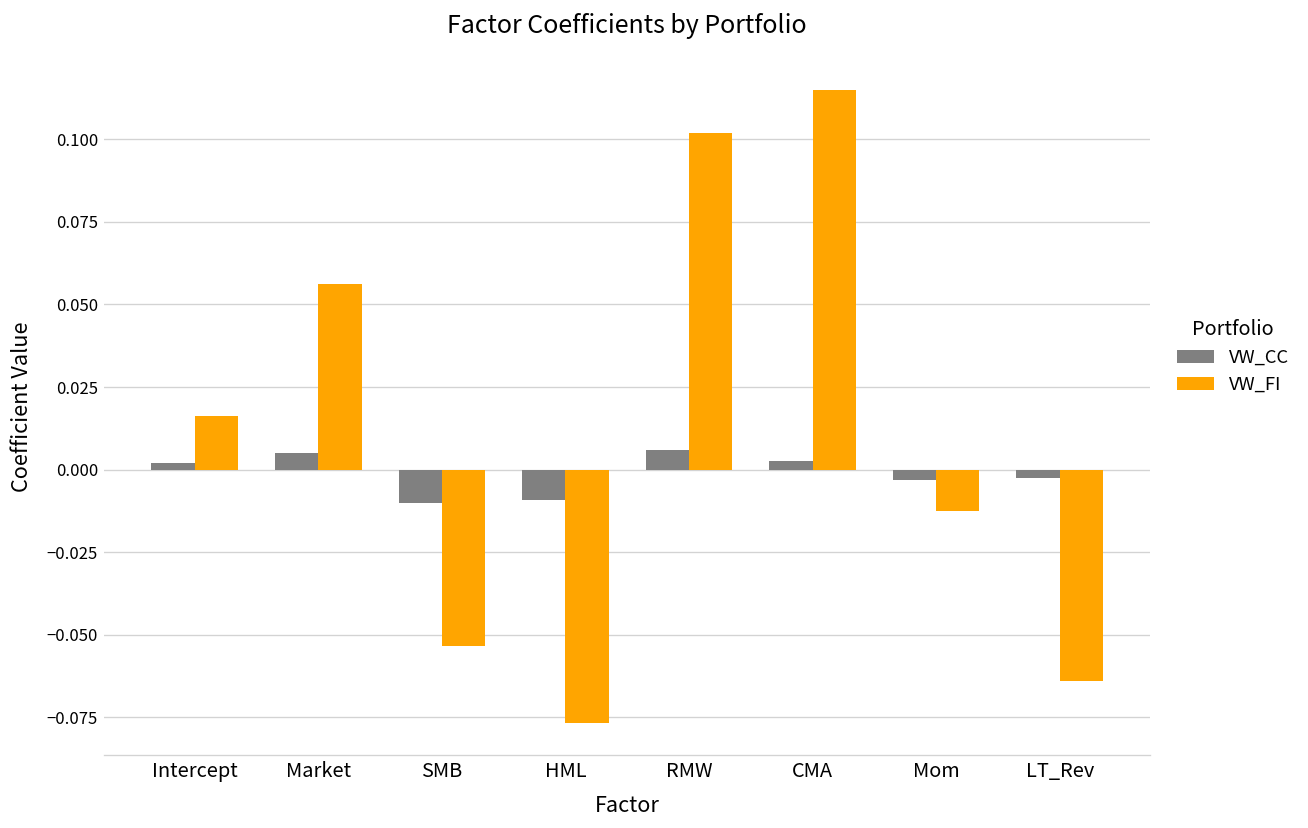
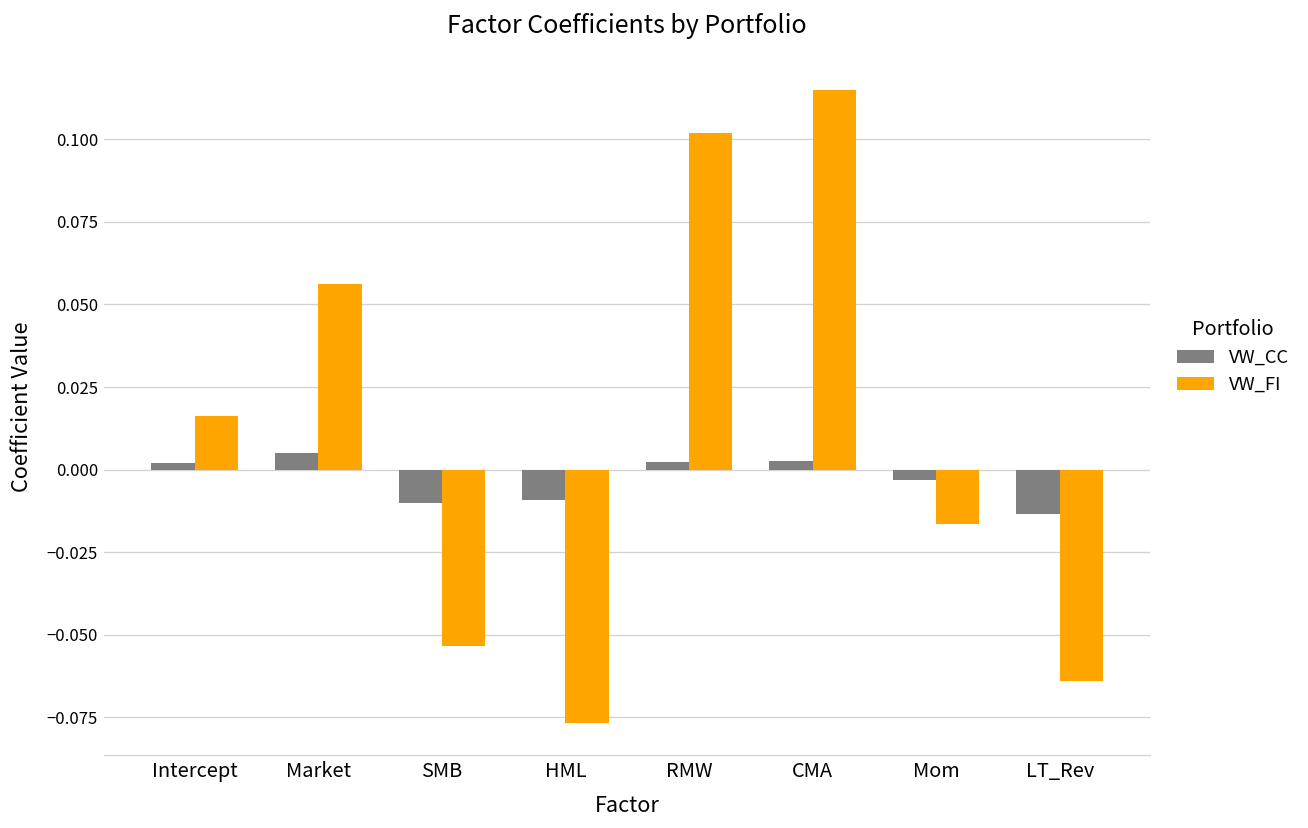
  {
    "VW_CC": {
      "Intercept": 0.002,
      "Market": 0.005,
      "SMB": -0.010,
      "HML": -0.009,
-     "RMW": 0.006,
+     "RMW": 0.002,
      "CMA": 0.003,
      "Mom": -0.003,
-     "LT_Rev": -0.002
+     "LT_Rev": -0.014
    },
    "VW_FI": {
      "Intercept": 0.016,
      "Market": 0.056,
      "SMB": -0.053,
      "HML": -0.077,
      "RMW": 0.102,
      "CMA": 0.115,
-     "Mom": -0.012,
+     "Mom": -0.016,
      "LT_Rev": -0.064
    }
  }
